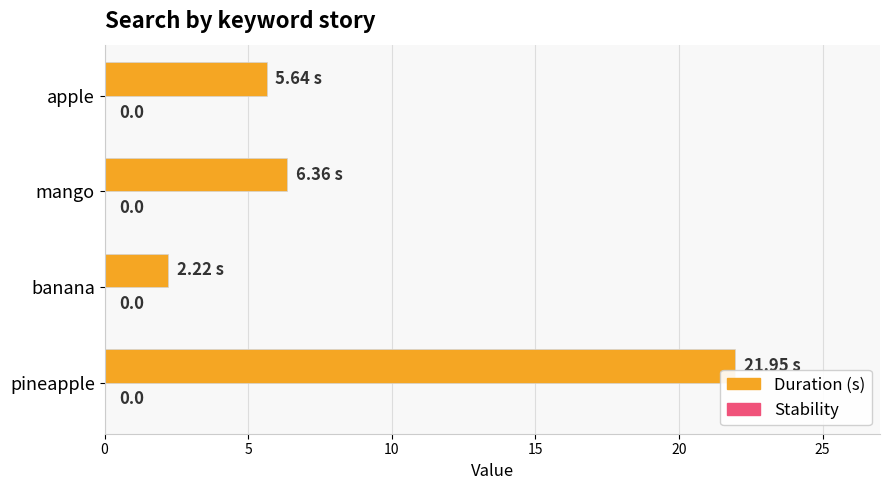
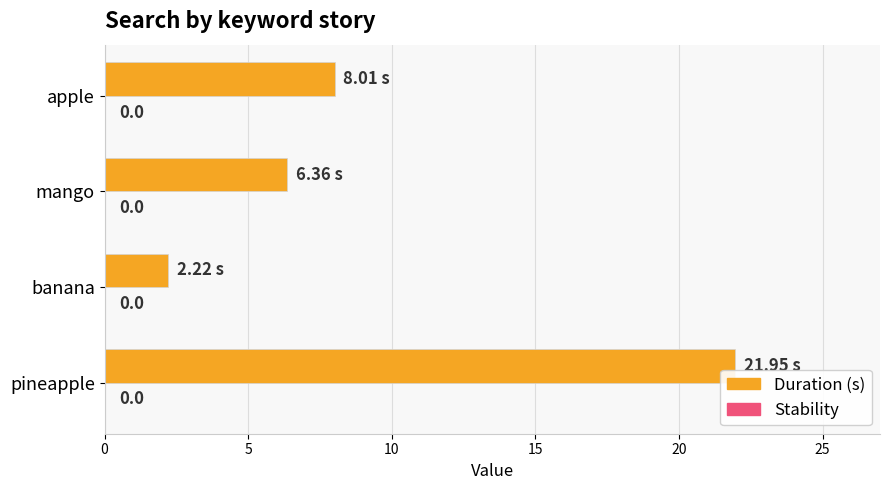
  {
    "Duration (s)": {
-     "apple": 5.64,
+     "apple": 8.01,
      "mango": 6.36,
      "banana": 2.22
    },
    "Stability": {
      "apple": 0.0,
      "mango": 0.0,
      "banana": 0.0,
      "pineapple": 0.0
    }
  }
